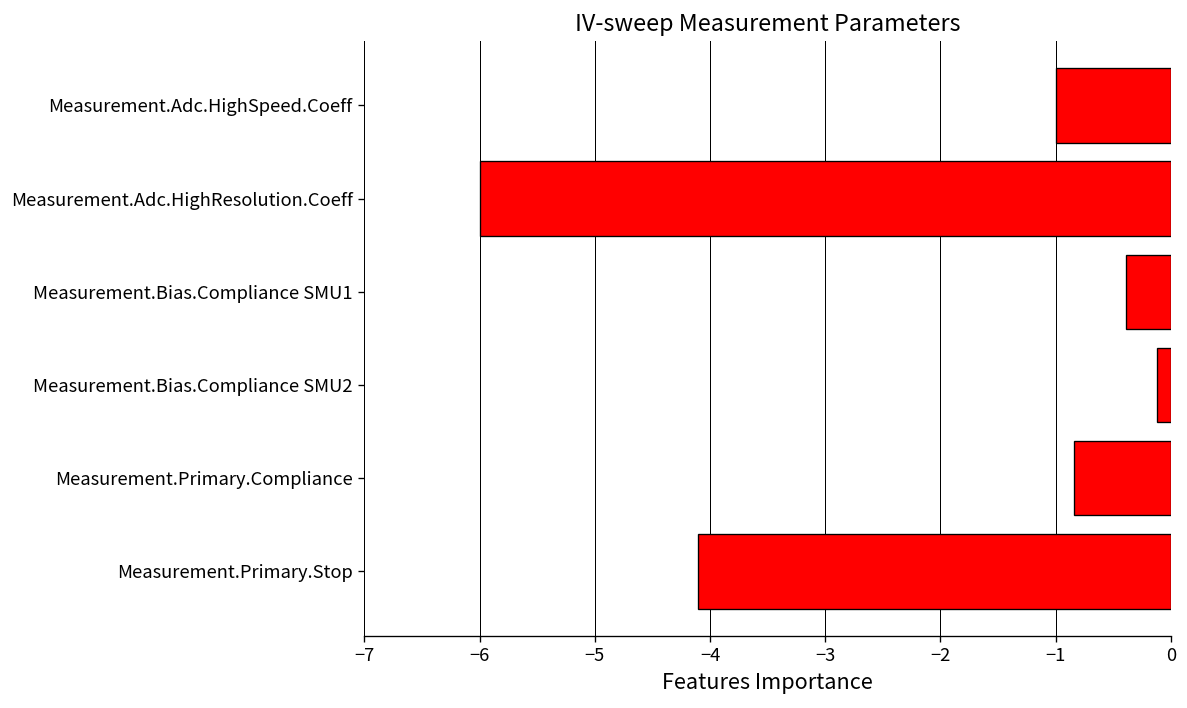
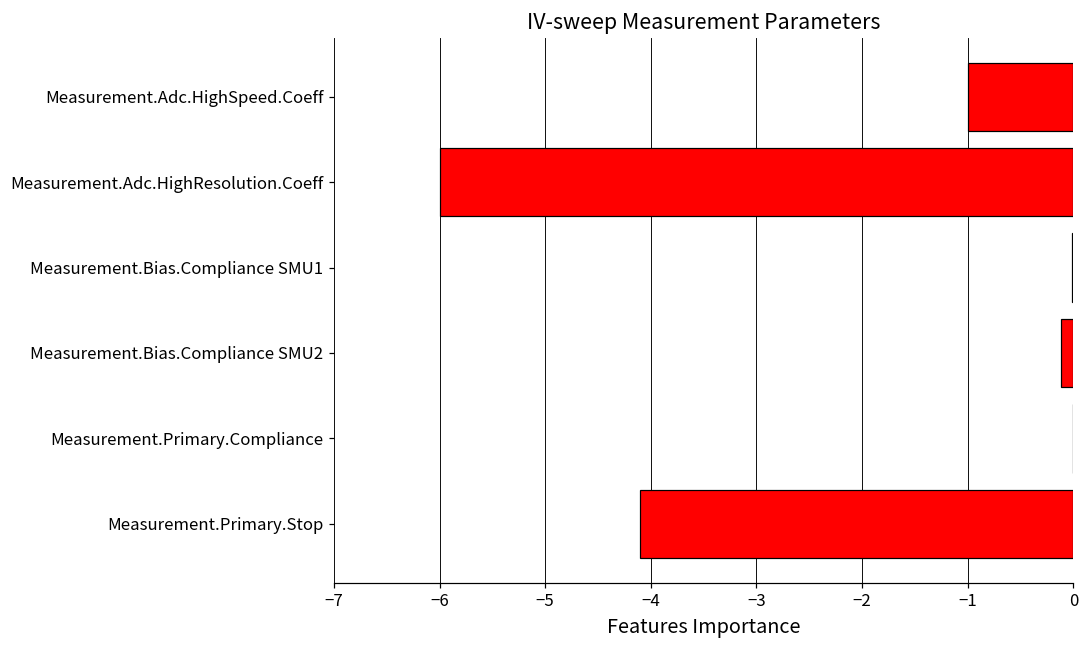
  {
    "Measurement.Adc.HighSpeed.Coeff": -1.0,
    "Measurement.Adc.HighResolution.Coeff": -6.0,
-   "Measurement.Bias.Compliance SMU1": -0.4,
+   "Measurement.Bias.Compliance SMU1": 0.0,
    "Measurement.Bias.Compliance SMU2": -0.1,
-   "Measurement.Primary.Compliance": -0.8,
+   "Measurement.Primary.Compliance": 0.0,
    "Measurement.Primary.Stop": -4.1
  }
